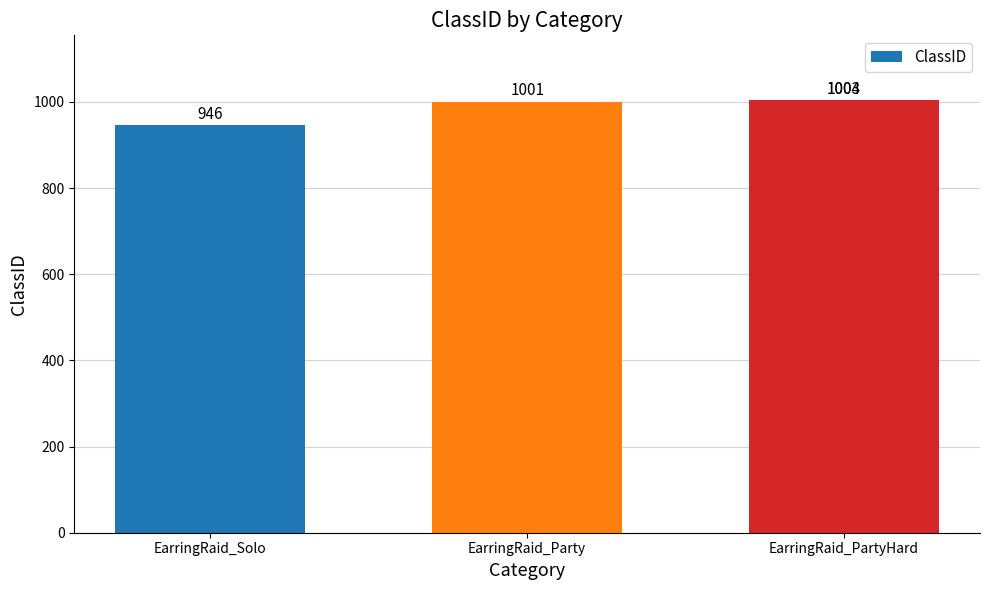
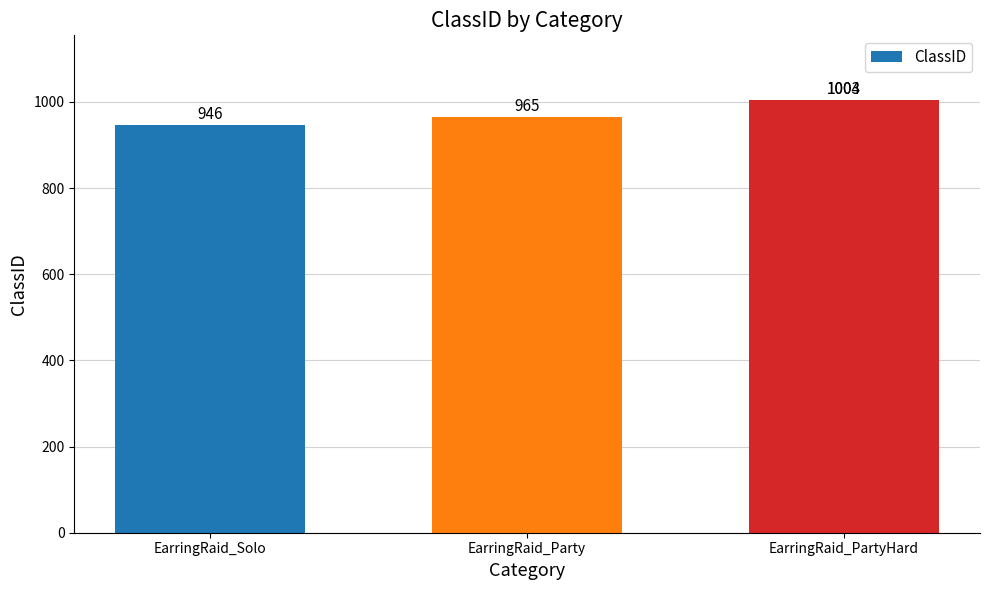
  {
    "EarringRaid_Solo": 946,
-   "EarringRaid_Party": 1001
+   "EarringRaid_Party": 965
  }
